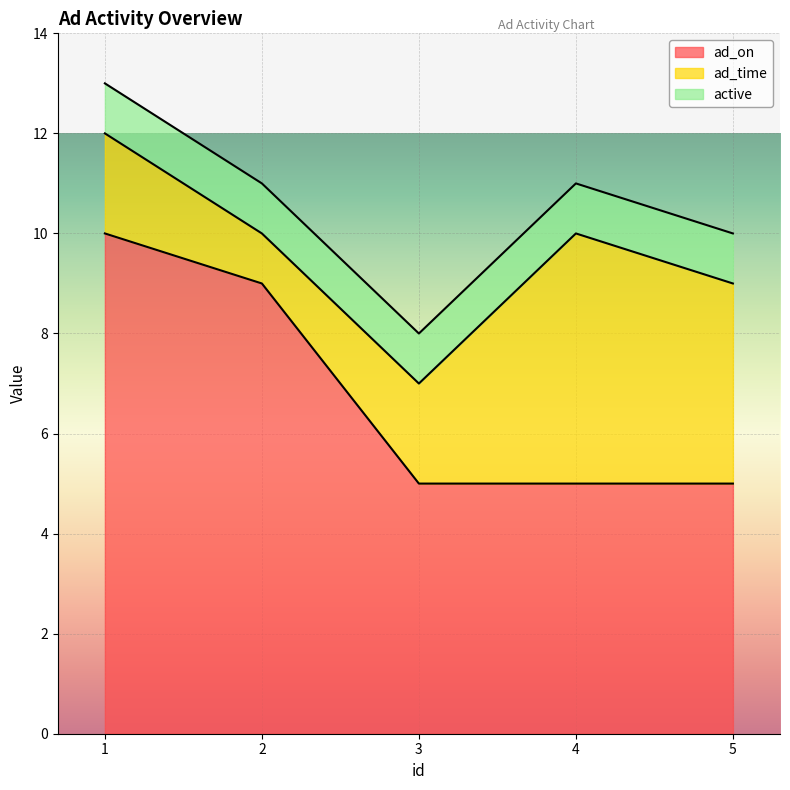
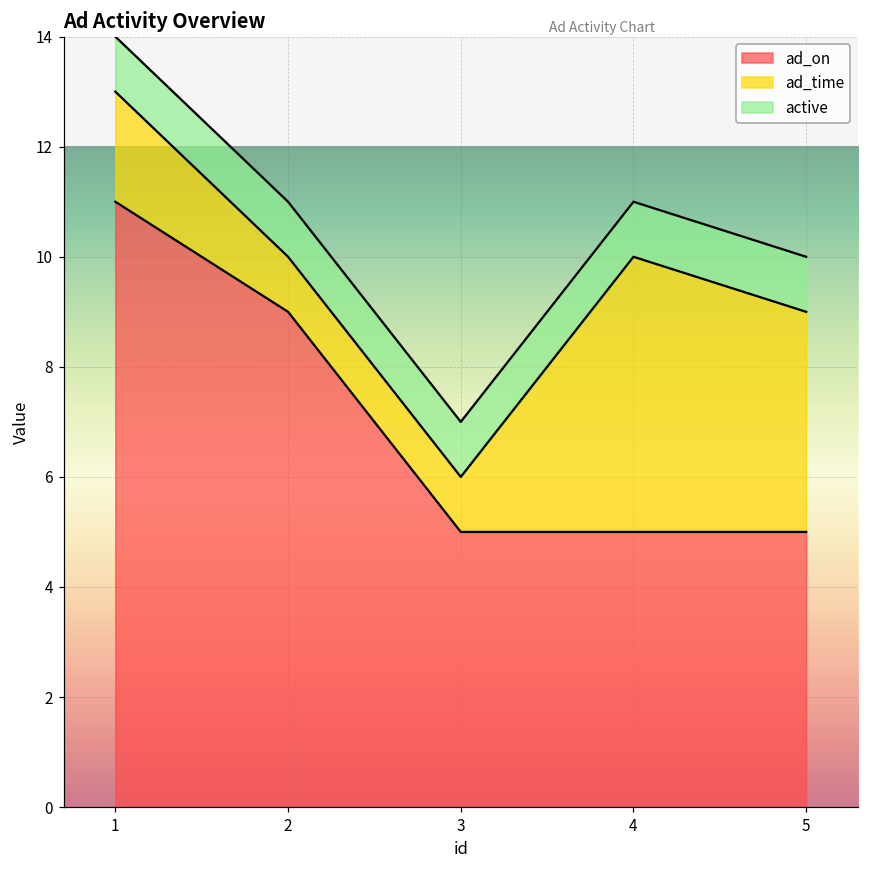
  {
    "ad_on": {
-     "1": 10,
+     "1": 11,
      "2": 9,
      "3": 5,
      "4": 5,
      "5": 5
    },
    "ad_time": {
      "1": 2,
      "2": 1,
-     "3": 2,
+     "3": 1,
      "4": 5,
      "5": 4
    },
    "active": {
      "1": 1,
      "2": 1,
      "3": 1,
      "4": 1,
      "5": 1
    }
  }
